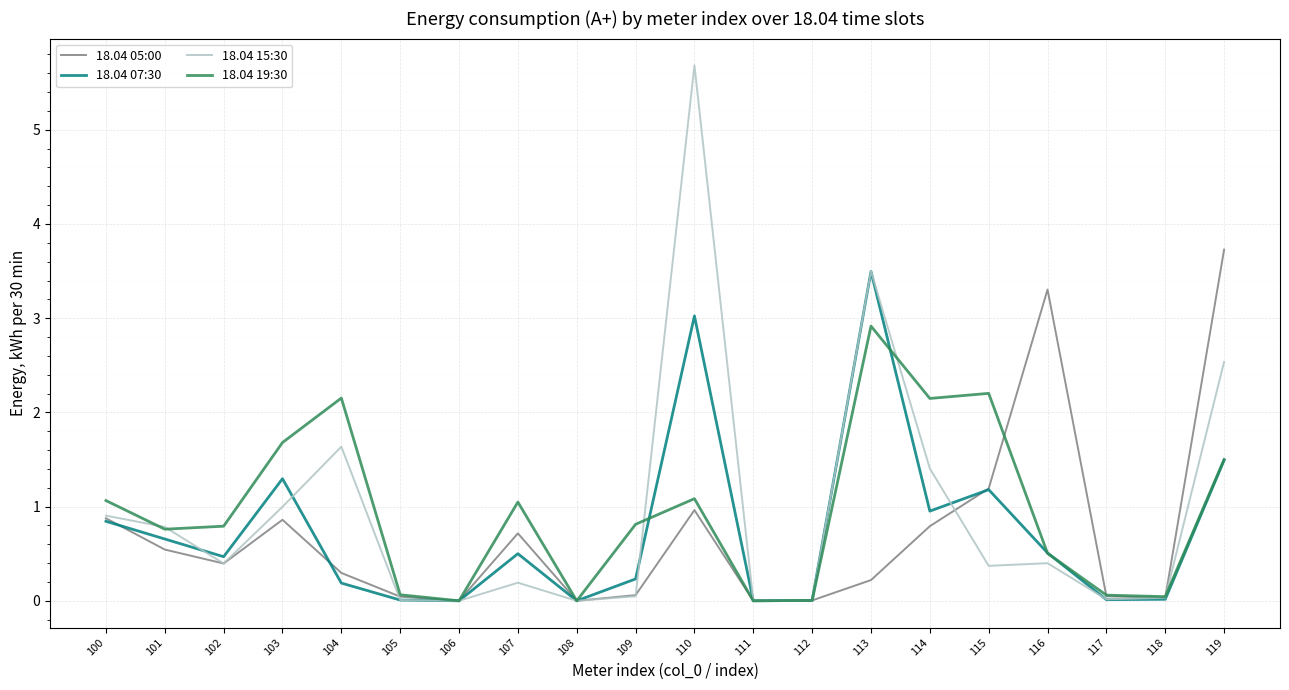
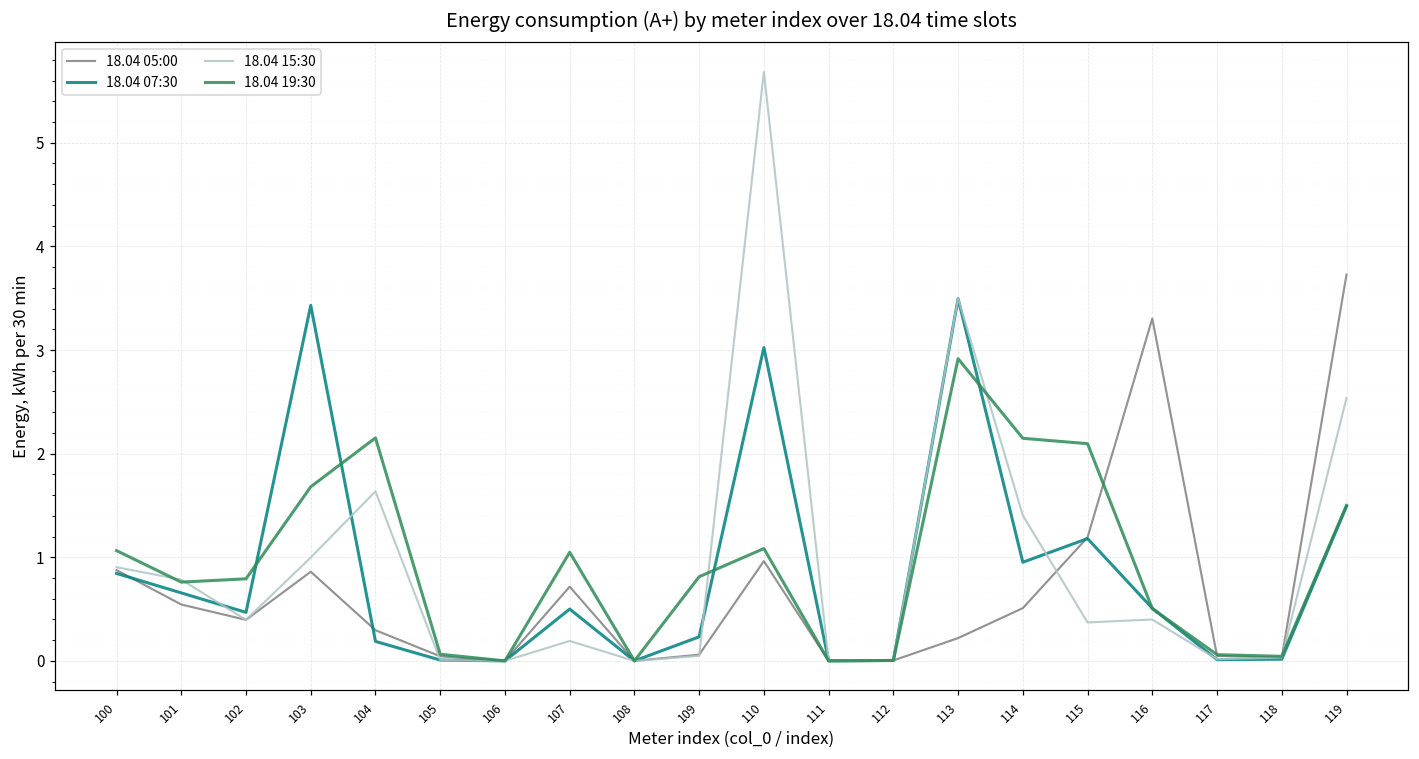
  {
    "18.04 05:00": {
      "100": 0.9,
      "101": 0.5,
      "103": 0.9,
      "104": 0.3,
      "107": 0.7,
      "110": 1.0,
      "113": 0.2,
-     "114": 0.8,
+     "114": 0.5,
      "116": 3.3,
      "119": 3.7
    },
    "18.04 07:30": {
      "100": 0.8,
      "101": 0.7,
      "102": 0.5,
-     "103": 1.3,
+     "103": 3.4,
      "104": 0.2,
      "107": 0.5,
      "109": 0.2,
      "110": 3.0,
      "114": 1.0
    },
    "18.04 15:30": {
      "100": 0.9,
      "103": 1.0,
      "104": 1.6,
      "107": 0.2,
      "110": 5.7,
      "114": 1.4,
      "115": 0.4,
      "116": 0.4,
      "119": 2.5
    },
    "18.04 19:30": {
      "100": 1.1,
      "102": 0.8,
      "103": 1.7,
      "104": 2.2,
      "107": 1.0,
      "109": 0.8,
      "110": 1.1,
      "113": 2.9,
      "114": 2.1,
-     "115": 2.2
+     "115": 2.1
    }
  }
